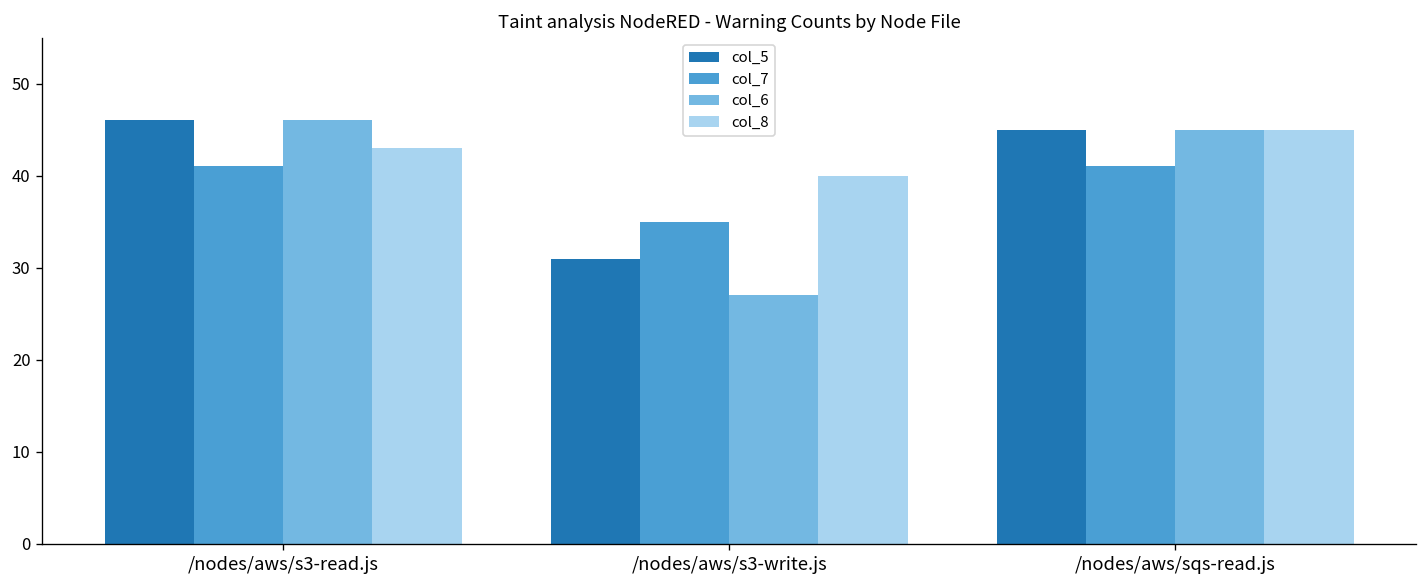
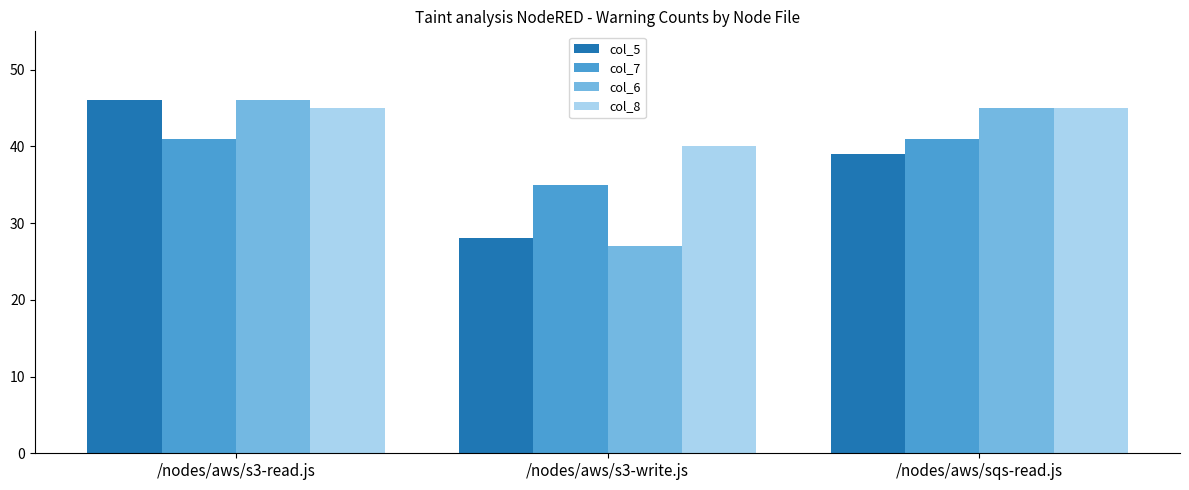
  {
    "col_5": {
      "/nodes/aws/s3-read.js": 46,
-     "/nodes/aws/s3-write.js": 31,
-     "/nodes/aws/sqs-read.js": 45
+     "/nodes/aws/s3-write.js": 28,
+     "/nodes/aws/sqs-read.js": 39
    },
    "col_8": {
-     "/nodes/aws/s3-read.js": 43,
+     "/nodes/aws/s3-read.js": 45,
      "/nodes/aws/s3-write.js": 40,
      "/nodes/aws/sqs-read.js": 45
    }
  }
